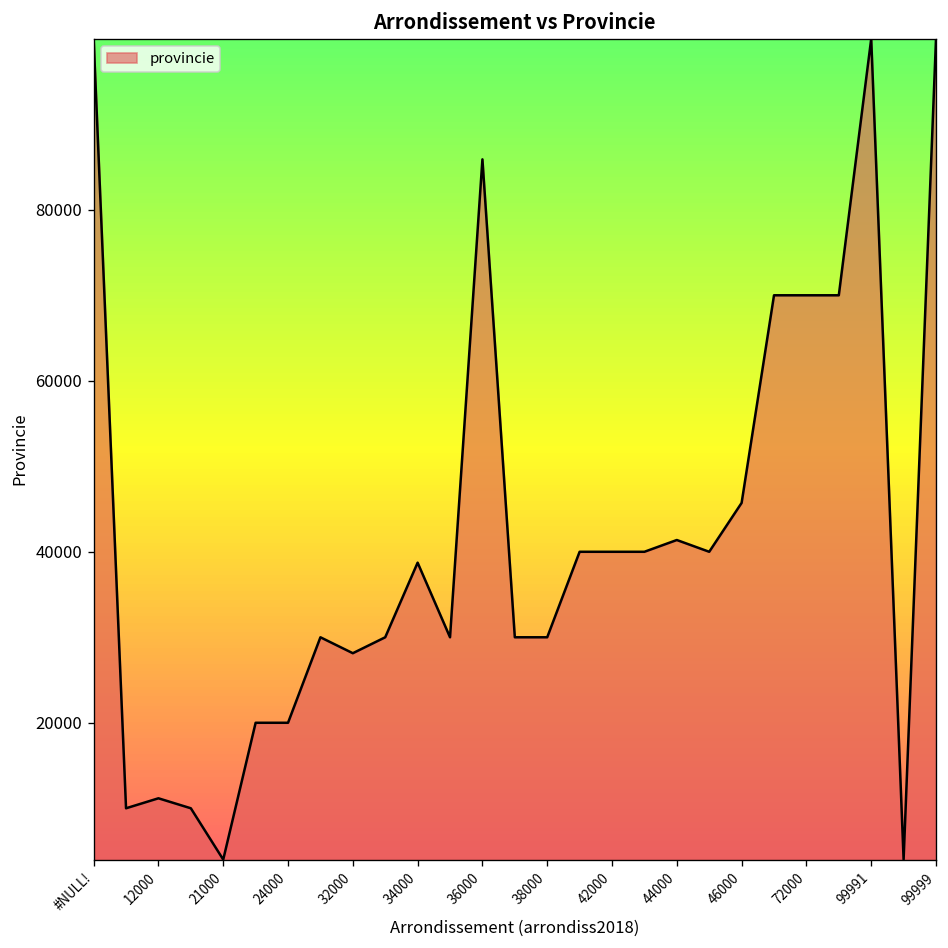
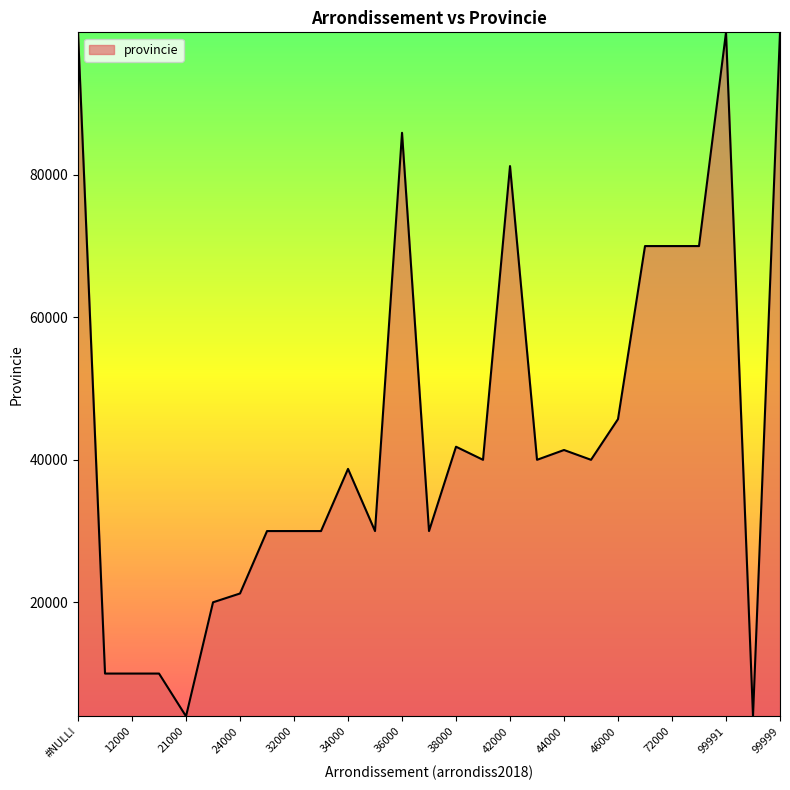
  {
    "#NULL!": 100000,
-   "12000": 11000,
+   "12000": 10000,
    "21000": 4000,
-   "24000": 20000,
-   "32000": 28000,
+   "24000": 21000,
+   "32000": 30000,
    "34000": 39000,
    "36000": 86000,
-   "38000": 30000,
-   "42000": 40000,
+   "38000": 42000,
+   "42000": 81000,
    "44000": 41000,
    "46000": 46000,
    "72000": 70000,
    "99991": 100000,
    "99999": 100000
  }
